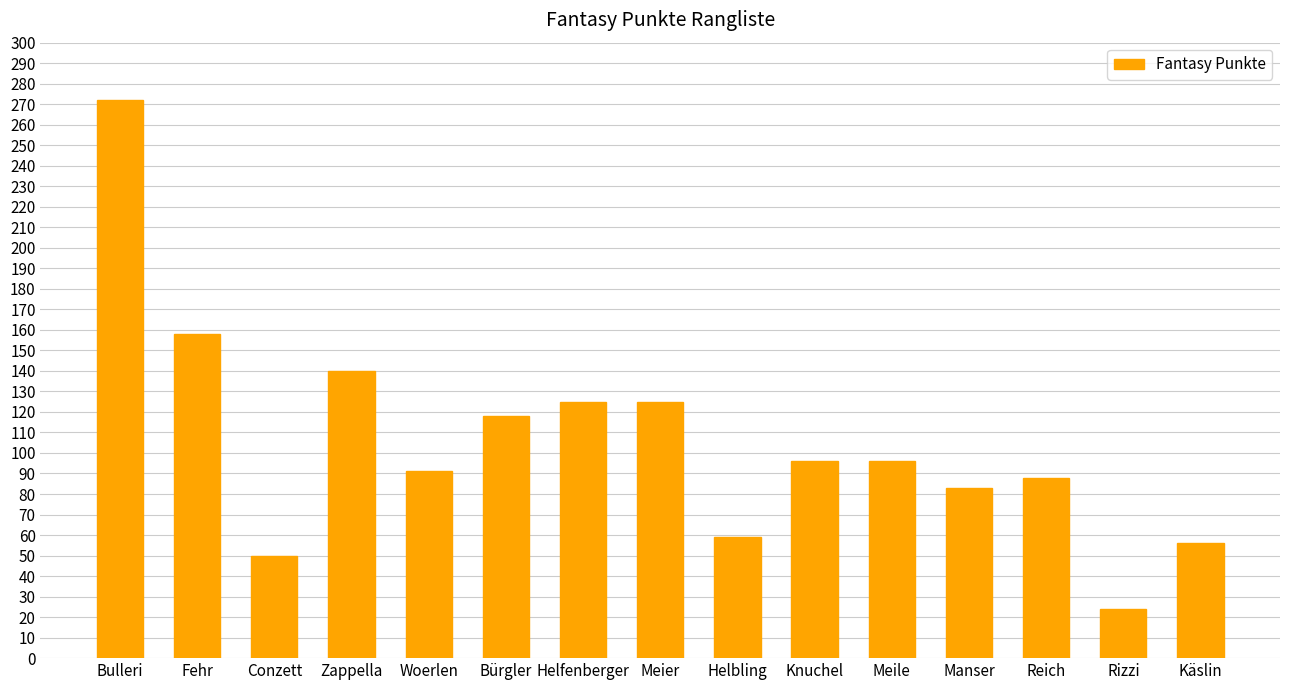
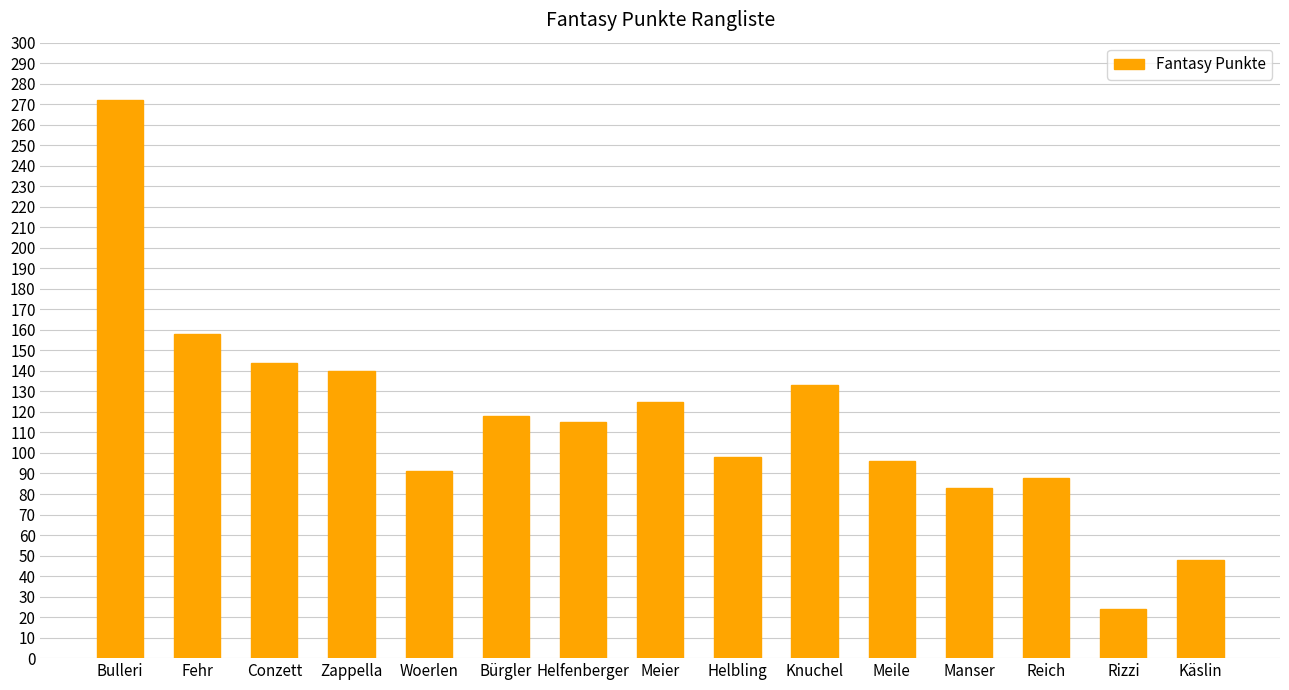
  {
    "Bulleri": 272,
    "Fehr": 158,
-   "Conzett": 50,
+   "Conzett": 144,
    "Zappella": 140,
    "Woerlen": 91,
    "Bürgler": 118,
-   "Helfenberger": 125,
+   "Helfenberger": 115,
    "Meier": 125,
-   "Helbling": 59,
-   "Knuchel": 96,
+   "Helbling": 98,
+   "Knuchel": 133,
    "Meile": 96,
    "Manser": 83,
    "Reich": 88,
    "Rizzi": 24,
-   "Käslin": 56
+   "Käslin": 48
  }
